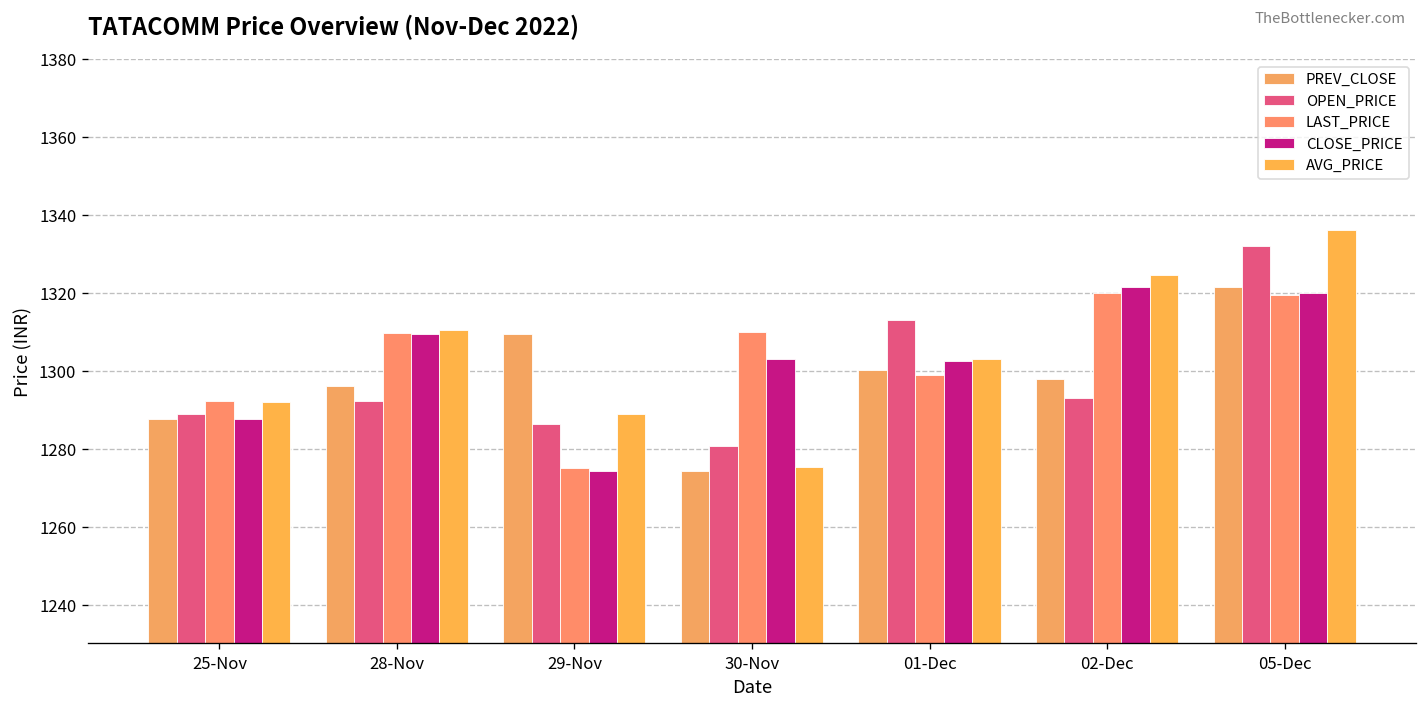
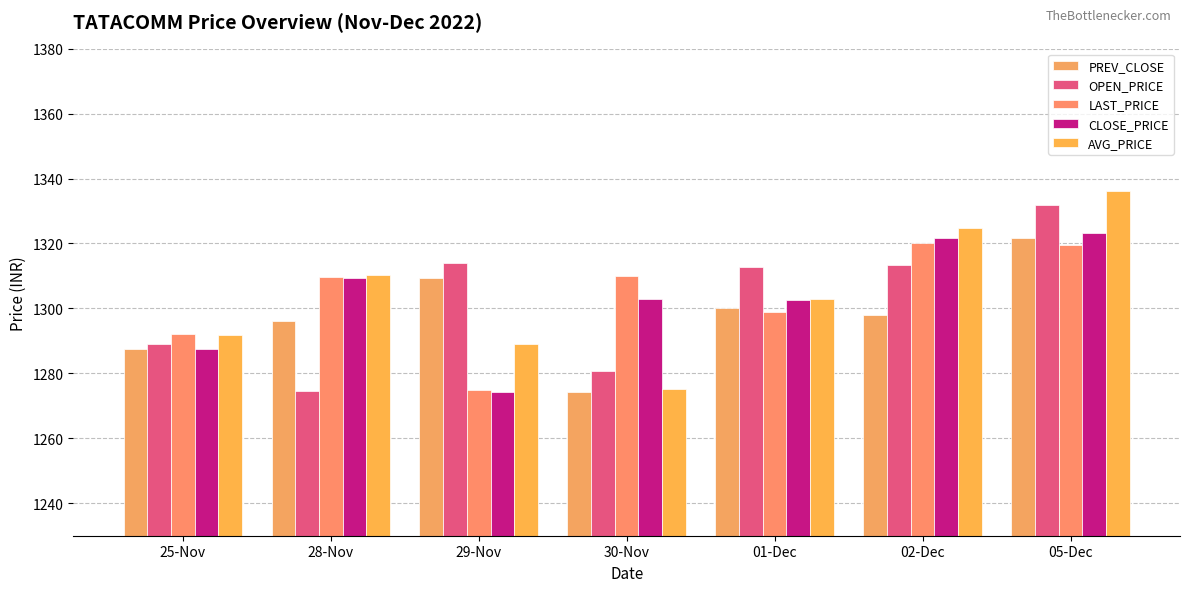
  {
    "OPEN_PRICE": {
      "25-Nov": 1289,
-     "28-Nov": 1292,
-     "29-Nov": 1286,
+     "28-Nov": 1275,
+     "29-Nov": 1314,
      "30-Nov": 1281,
      "01-Dec": 1313,
-     "02-Dec": 1293,
+     "02-Dec": 1314,
      "05-Dec": 1332
    },
    "CLOSE_PRICE": {
      "25-Nov": 1288,
      "28-Nov": 1309,
      "29-Nov": 1274,
      "30-Nov": 1303,
      "01-Dec": 1303,
      "02-Dec": 1322,
-     "05-Dec": 1320
+     "05-Dec": 1323
    }
  }
